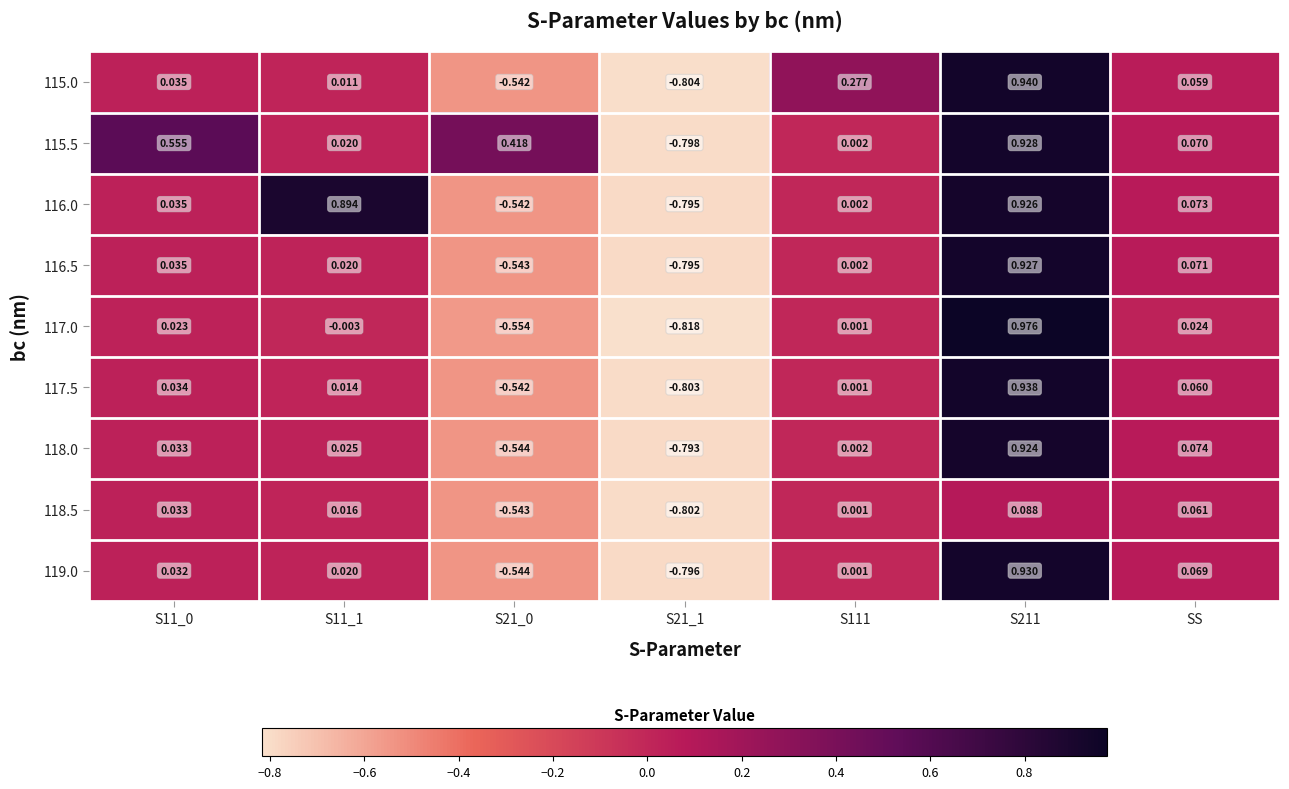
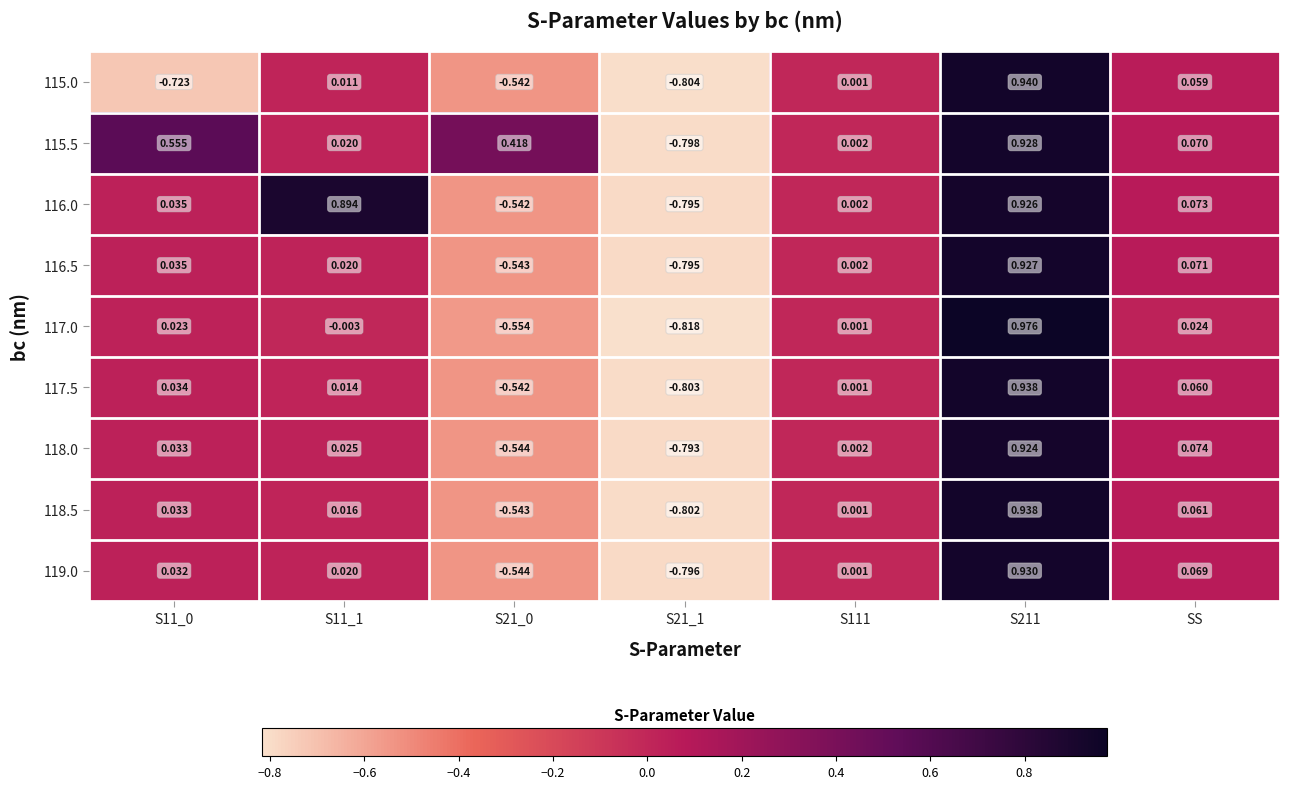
  {
    "115.0": {
-     "S11_0": 0.035,
-     "S111": 0.277
+     "S11_0": -0.723,
+     "S111": 0.001
    },
    "118.5": {
-     "S211": 0.088
+     "S211": 0.938
    }
  }
